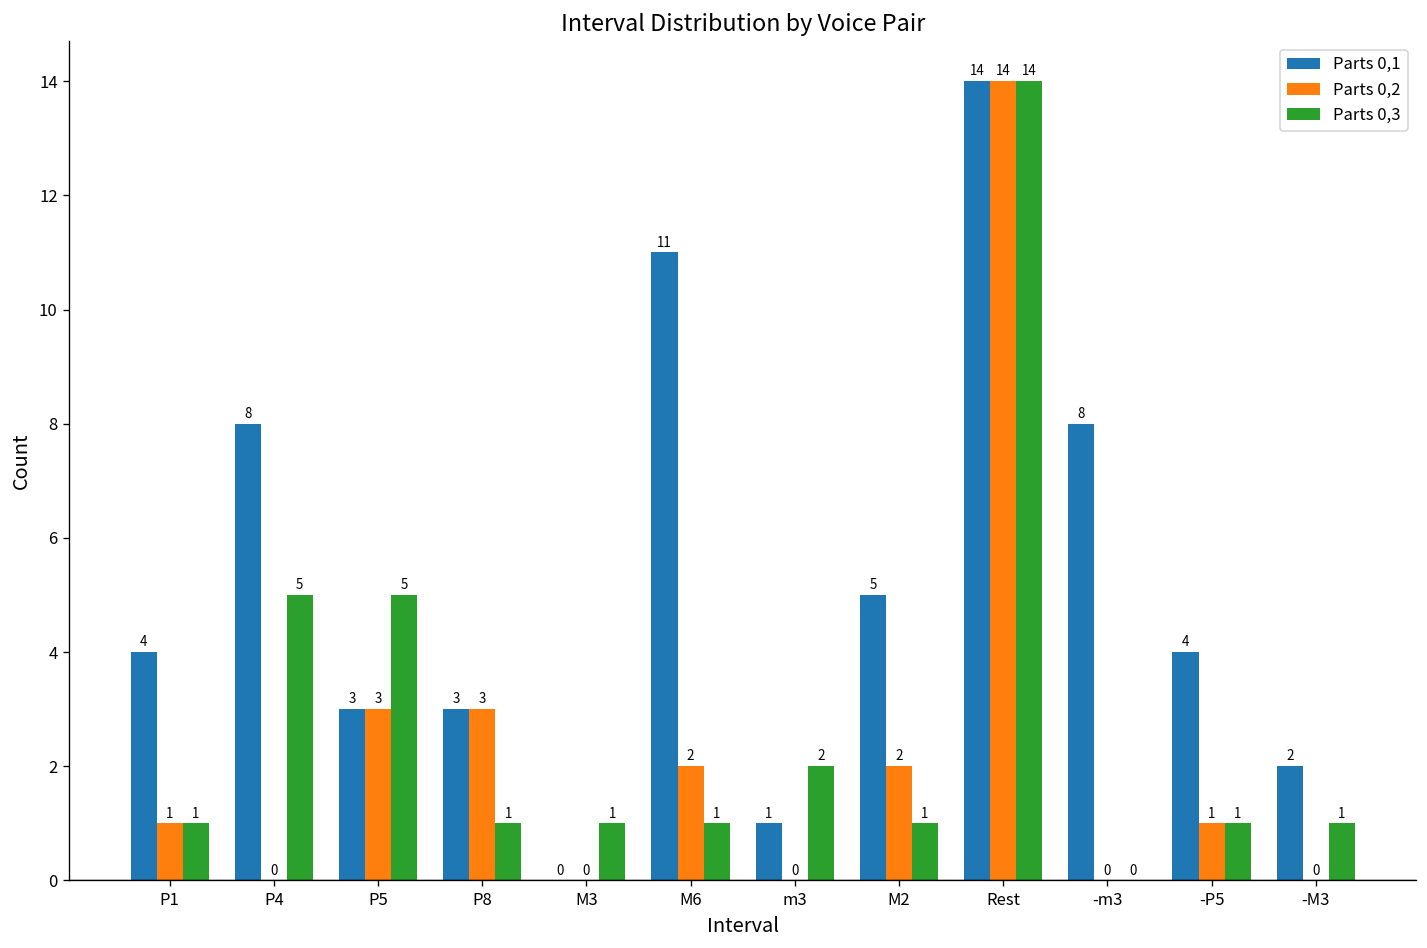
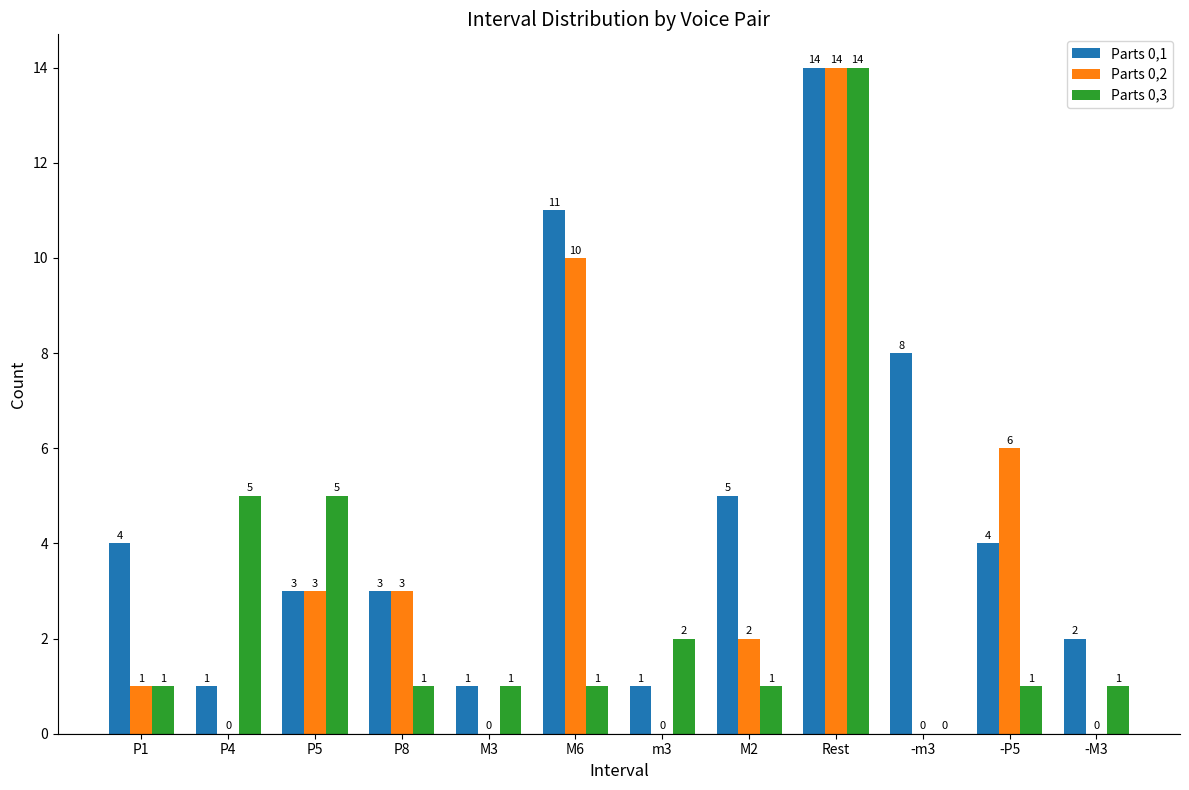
  {
    "Parts 0,1": {
      "P1": 4,
-     "P4": 8,
+     "P4": 1,
      "P5": 3,
      "P8": 3,
-     "M3": 0,
+     "M3": 1,
      "M6": 11,
      "m3": 1,
      "M2": 5,
      "Rest": 14,
      "-m3": 8,
      "-P5": 4,
      "-M3": 2
    },
    "Parts 0,2": {
      "P1": 1,
      "P4": 0,
      "P5": 3,
      "P8": 3,
      "M3": 0,
-     "M6": 2,
+     "M6": 10,
      "m3": 0,
      "M2": 2,
      "Rest": 14,
      "-m3": 0,
-     "-P5": 1,
+     "-P5": 6,
      "-M3": 0
    },
    "Parts 0,3": {
      "P1": 1,
      "P4": 5,
      "P5": 5,
      "P8": 1,
      "M3": 1,
      "M6": 1,
      "m3": 2,
      "M2": 1,
      "Rest": 14,
      "-m3": 0,
      "-P5": 1,
      "-M3": 1
    }
  }
